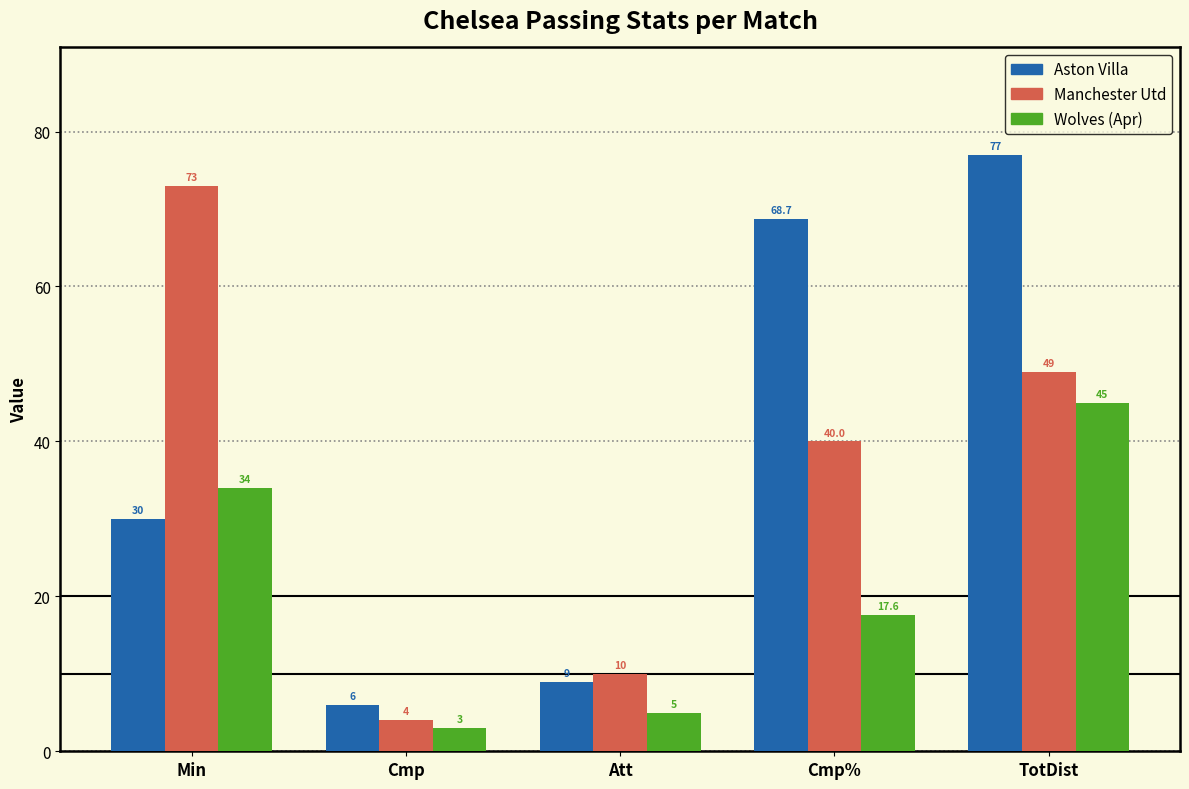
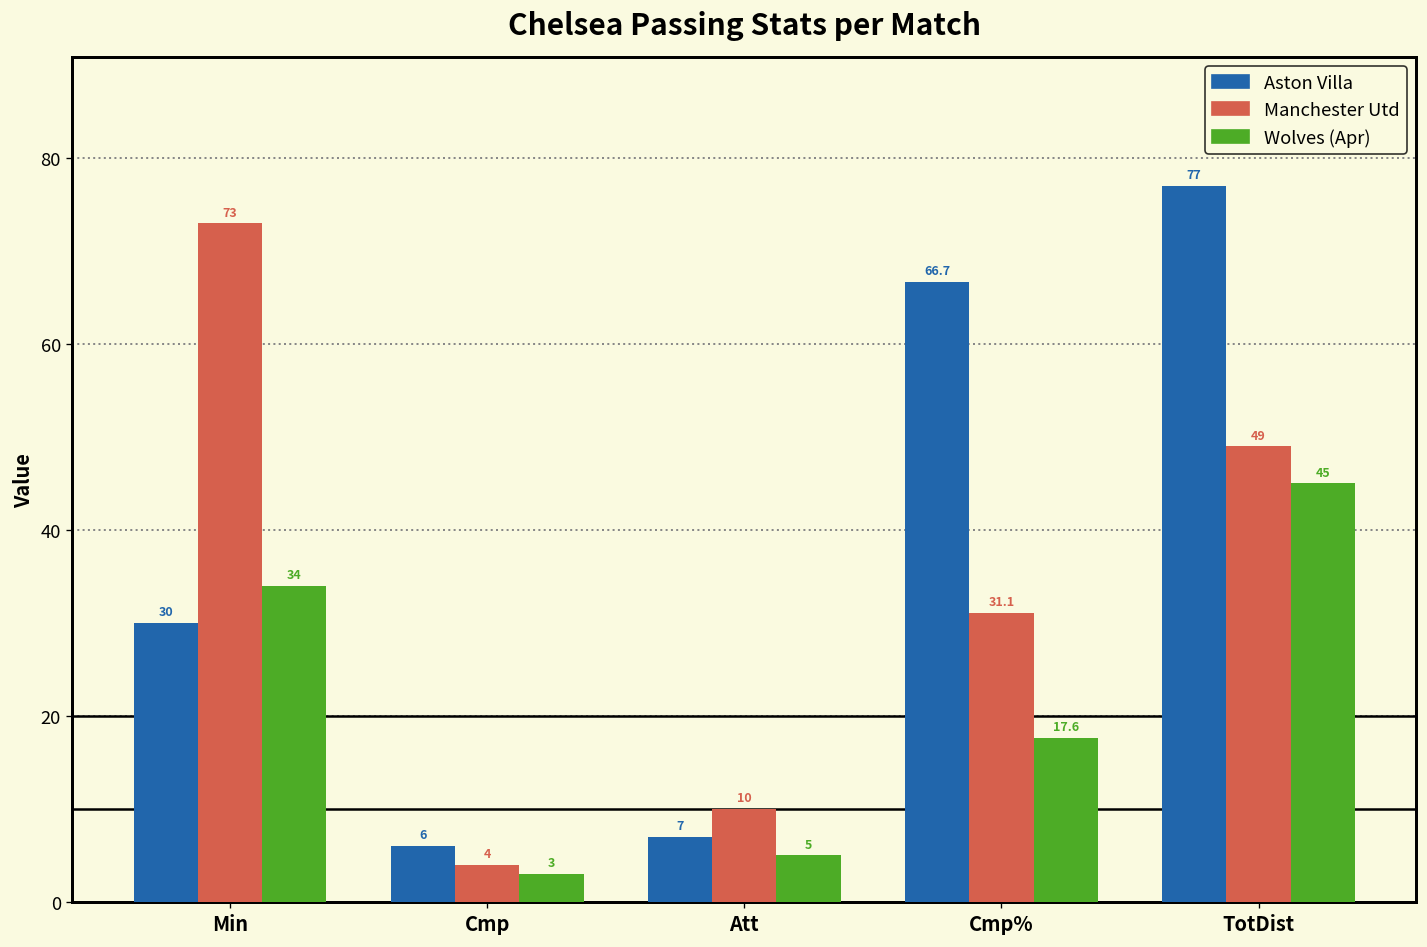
  {
    "Aston Villa": {
      "Min": 30,
      "Cmp": 6,
-     "Att": 9,
-     "Cmp%": 68.7,
+     "Att": 7,
+     "Cmp%": 66.7,
      "TotDist": 77
    },
    "Manchester Utd": {
      "Min": 73,
      "Cmp": 4,
      "Att": 10,
-     "Cmp%": 40.0,
+     "Cmp%": 31.1,
      "TotDist": 49
    },
    "Wolves (Apr)": {
      "Min": 34,
      "Cmp": 3,
      "Att": 5,
      "Cmp%": 17.6,
      "TotDist": 45
    }
  }
